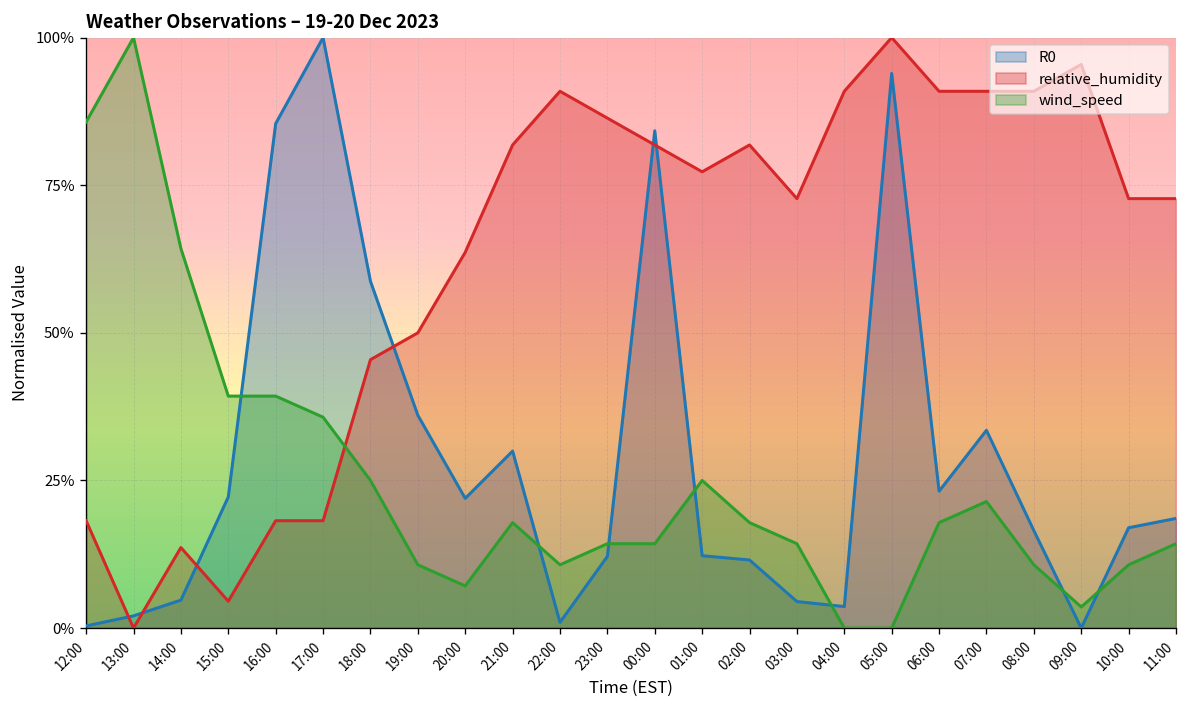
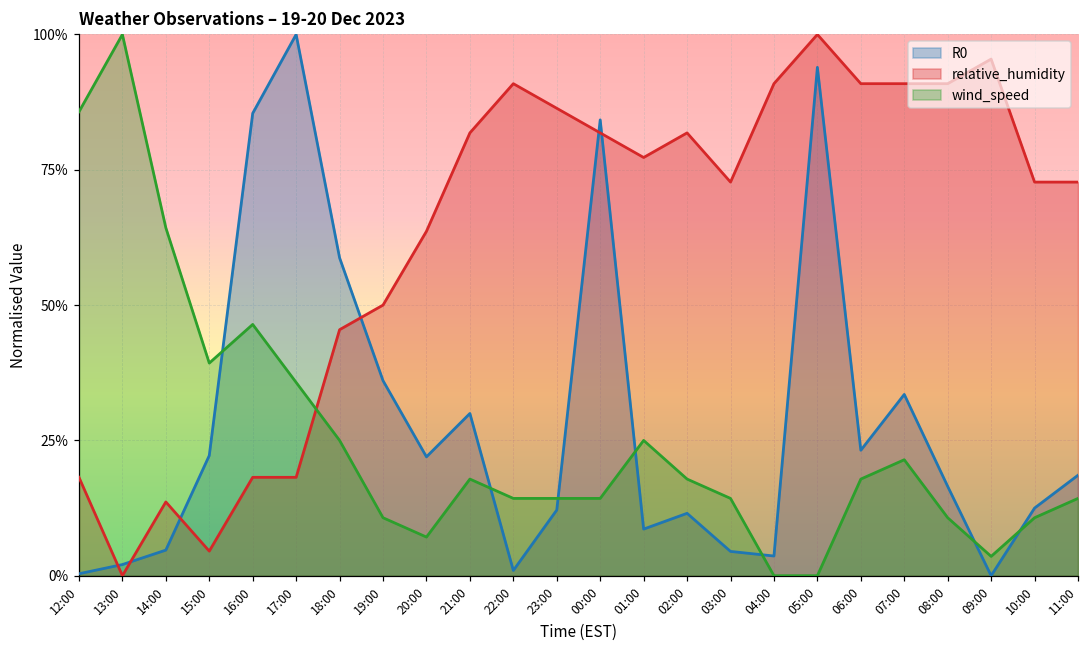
  {
    "R0": {
      "12:00": "0%",
      "13:00": "2%",
      "14:00": "5%",
      "15:00": "22%",
      "16:00": "85%",
      "17:00": "100%",
      "18:00": "59%",
      "19:00": "36%",
      "20:00": "22%",
      "21:00": "30%",
      "22:00": "1%",
      "23:00": "12%",
      "00:00": "84%",
-     "01:00": "12%",
+     "01:00": "9%",
      "02:00": "12%",
      "03:00": "4%",
      "04:00": "4%",
      "05:00": "94%",
      "06:00": "23%",
      "07:00": "33%",
      "08:00": "17%",
      "09:00": "0%",
-     "10:00": "17%",
+     "10:00": "13%",
      "11:00": "19%"
    },
    "relative_humidity": {
      "12:00": "18%",
      "13:00": "0%",
      "14:00": "14%",
      "15:00": "5%",
      "16:00": "18%",
      "17:00": "18%",
      "18:00": "45%",
      "19:00": "50%",
      "20:00": "64%",
      "21:00": "82%",
      "22:00": "91%",
      "23:00": "86%",
      "00:00": "82%",
      "01:00": "77%",
      "02:00": "82%",
      "03:00": "73%",
      "04:00": "91%",
      "05:00": "100%",
      "06:00": "91%",
      "07:00": "91%",
      "10:00": "73%",
      "11:00": "73%"
    },
    "wind_speed": {
      "12:00": "86%",
      "13:00": "100%",
      "14:00": "64%",
      "15:00": "39%",
-     "16:00": "39%",
+     "16:00": "46%",
      "17:00": "36%",
      "18:00": "25%",
      "19:00": "11%",
      "20:00": "7%",
      "21:00": "18%",
-     "22:00": "11%",
+     "22:00": "14%",
      "23:00": "14%",
      "00:00": "14%",
      "01:00": "25%",
      "02:00": "18%",
      "03:00": "14%",
      "04:00": "0%",
      "05:00": "0%",
      "06:00": "18%",
      "07:00": "21%",
      "08:00": "11%",
      "09:00": "4%",
      "10:00": "11%",
      "11:00": "14%"
    }
  }
